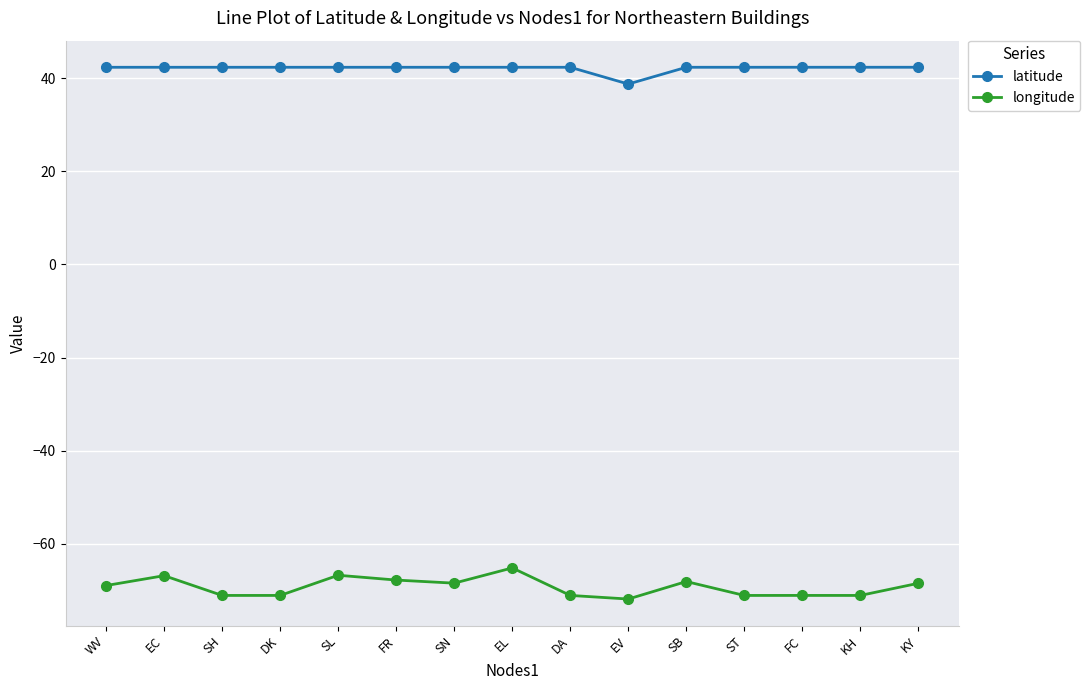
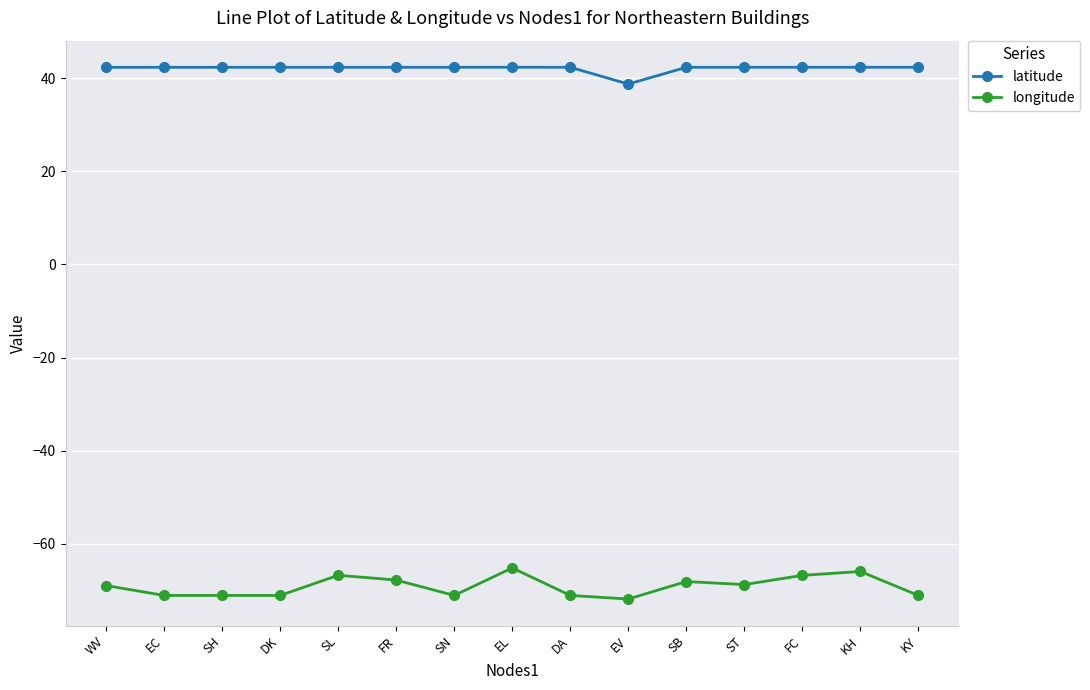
  {
    "latitude": {
      "WV": 42,
      "EC": 42,
      "SH": 42,
      "DK": 42,
      "SL": 42,
      "FR": 42,
      "SN": 42,
      "EL": 42,
      "DA": 42,
      "EV": 39,
      "SB": 42,
      "ST": 42,
      "FC": 42,
      "KH": 42,
      "KY": 42
    },
    "longitude": {
      "WV": -69,
-     "EC": -67,
+     "EC": -71,
      "SH": -71,
      "DK": -71,
      "SL": -67,
      "FR": -68,
-     "SN": -68,
+     "SN": -71,
      "EL": -65,
      "DA": -71,
      "EV": -72,
      "SB": -68,
-     "ST": -71,
-     "FC": -71,
-     "KH": -71,
-     "KY": -68
+     "ST": -69,
+     "FC": -67,
+     "KH": -66,
+     "KY": -71
    }
  }
